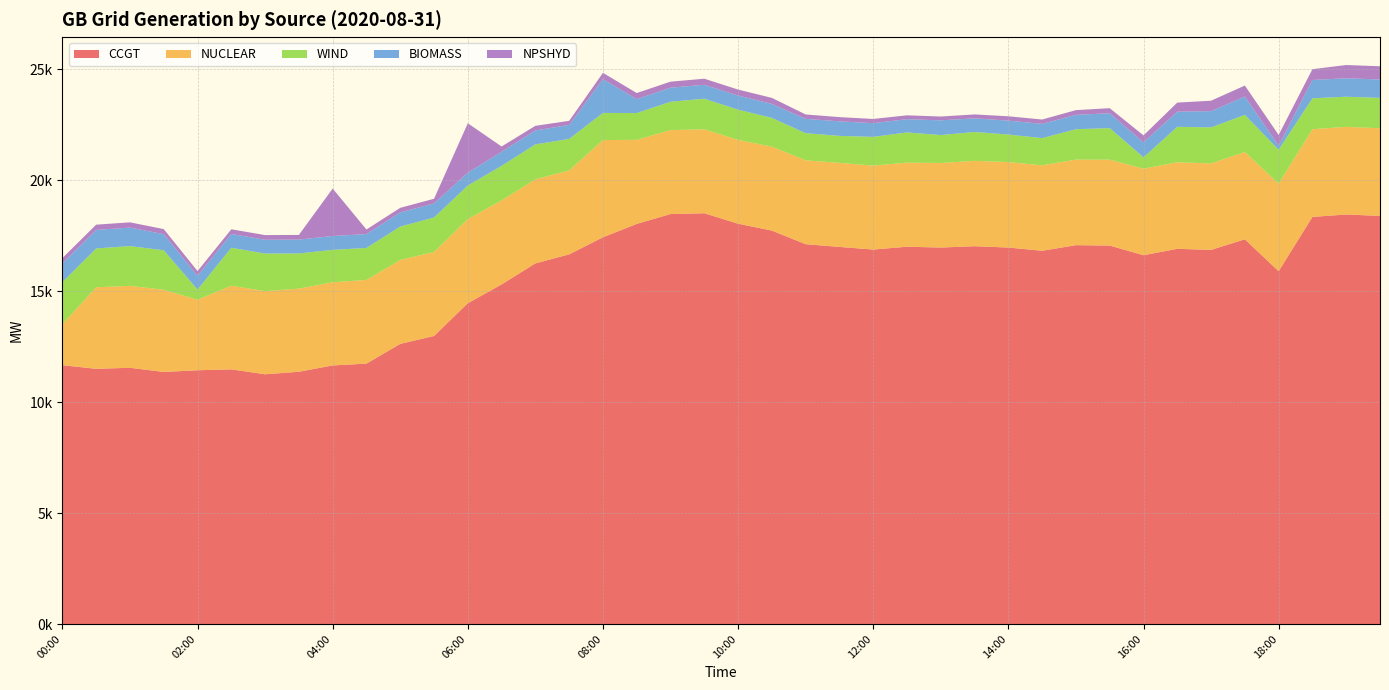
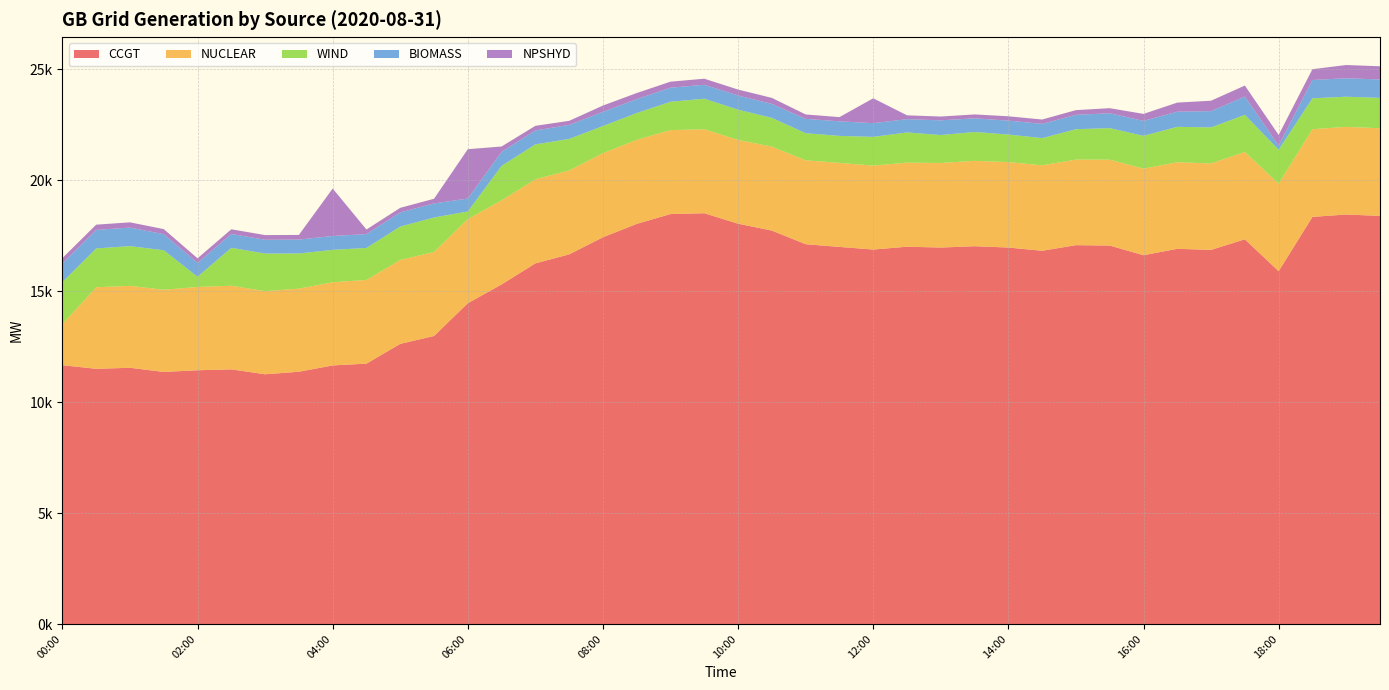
  {
    "CCGT": {
      "00:00": 11700,
      "02:00": 11400,
      "04:00": 11600,
      "06:00": 14500,
      "08:00": 17400,
      "10:00": 18000,
      "12:00": 16900,
      "14:00": 17000,
      "16:00": 16600,
      "18:00": 15900
    },
    "NUCLEAR": {
      "00:00": 1800,
-     "02:00": 3200,
+     "02:00": 3800,
      "04:00": 3700,
      "06:00": 3800,
-     "08:00": 4400,
+     "08:00": 3800,
      "10:00": 3800,
      "12:00": 3800,
      "14:00": 3900,
      "16:00": 3900,
      "18:00": 3900
    },
    "WIND": {
      "00:00": 1900,
      "02:00": 500,
      "04:00": 1500,
-     "06:00": 1500,
+     "06:00": 300,
      "08:00": 1200,
      "10:00": 1400,
      "12:00": 1300,
      "14:00": 1200,
-     "16:00": 500,
+     "16:00": 1500,
      "18:00": 1500
    },
    "BIOMASS": {
      "00:00": 800,
      "02:00": 600,
      "04:00": 600,
      "06:00": 600,
-     "08:00": 1500,
+     "08:00": 600,
      "10:00": 600,
      "12:00": 600,
      "14:00": 600,
      "16:00": 700,
      "18:00": 200
    },
    "NPSHYD": {
      "00:00": 200,
      "02:00": 200,
      "04:00": 2100,
      "06:00": 2200,
      "08:00": 300,
      "10:00": 300,
-     "12:00": 200,
+     "12:00": 1100,
      "14:00": 200,
      "16:00": 300,
      "18:00": 500
    }
  }
